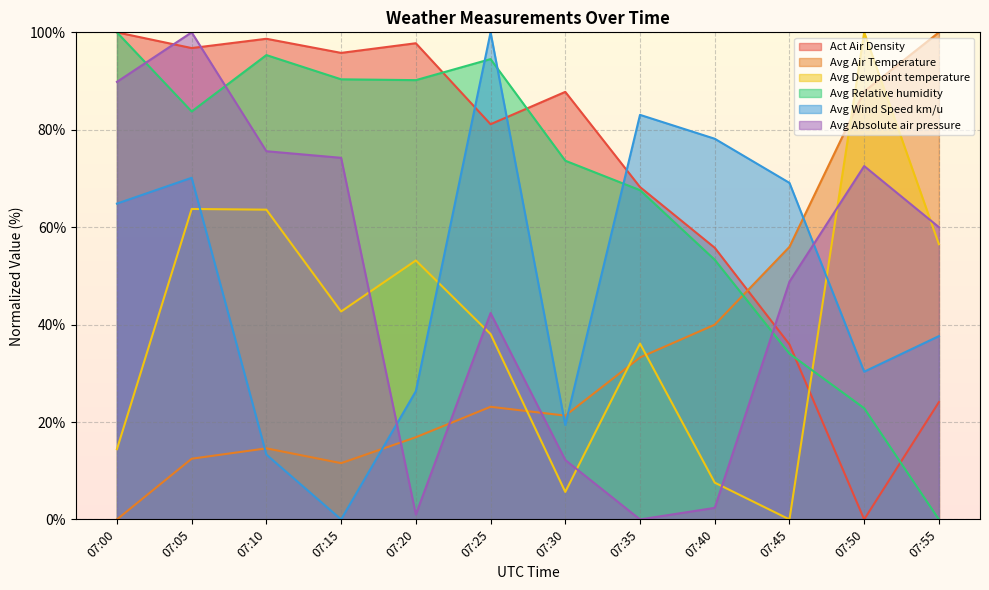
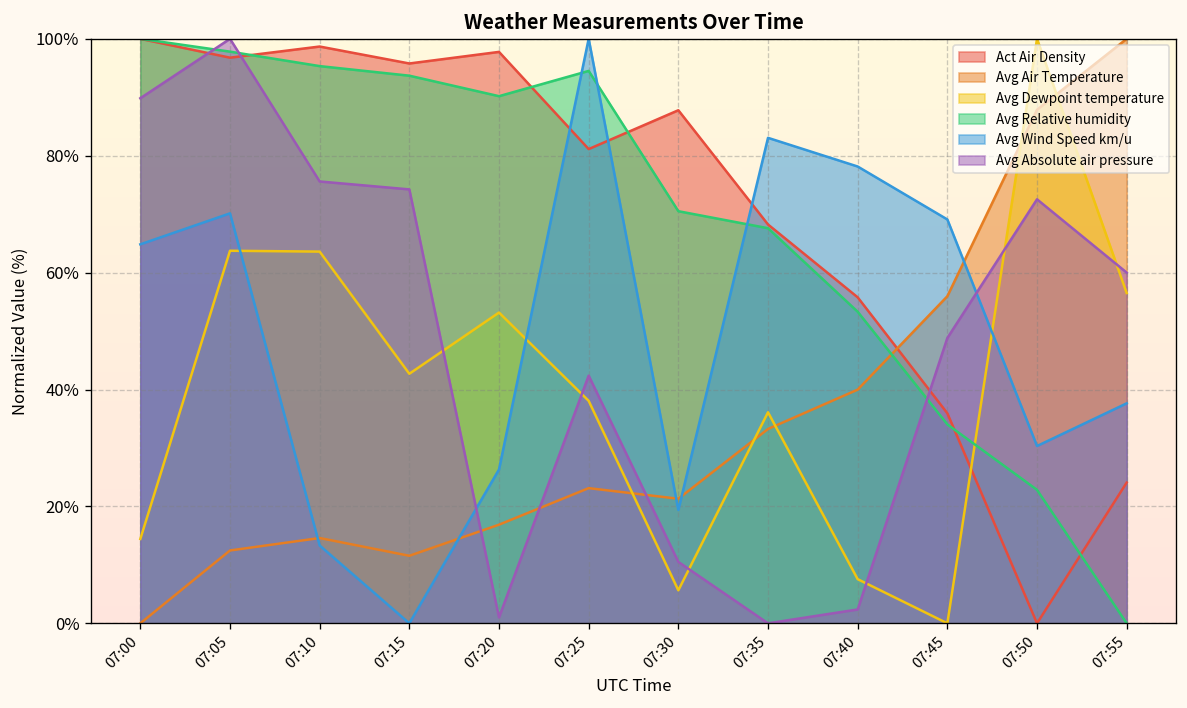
  {
    "Avg Relative humidity": {
-     "07:05": "84%",
+     "07:05": "98%",
      "07:10": "95%",
-     "07:15": "90%",
+     "07:15": "94%",
      "07:20": "90%",
      "07:25": "95%",
-     "07:30": "74%",
+     "07:30": "71%",
      "07:35": "68%",
      "07:40": "53%",
      "07:45": "34%",
      "07:50": "23%",
      "07:55": "0%"
    },
    "Avg Wind Speed km/u": {
      "07:00": "65%",
      "07:05": "70%",
      "07:10": "13%",
      "07:15": "0%",
      "07:20": "26%",
      "07:25": "100%",
      "07:30": "19%",
      "07:35": "83%",
      "07:40": "78%",
      "07:45": "69%",
      "07:50": "30%",
      "07:55": "38%"
    },
    "Avg Absolute air pressure": {
      "07:00": "90%",
      "07:05": "100%",
      "07:10": "76%",
      "07:15": "74%",
      "07:20": "1%",
      "07:25": "42%",
-     "07:30": "12%",
+     "07:30": "11%",
      "07:35": "0%",
      "07:40": "2%",
      "07:45": "49%",
      "07:50": "73%",
      "07:55": "60%"
    }
  }
